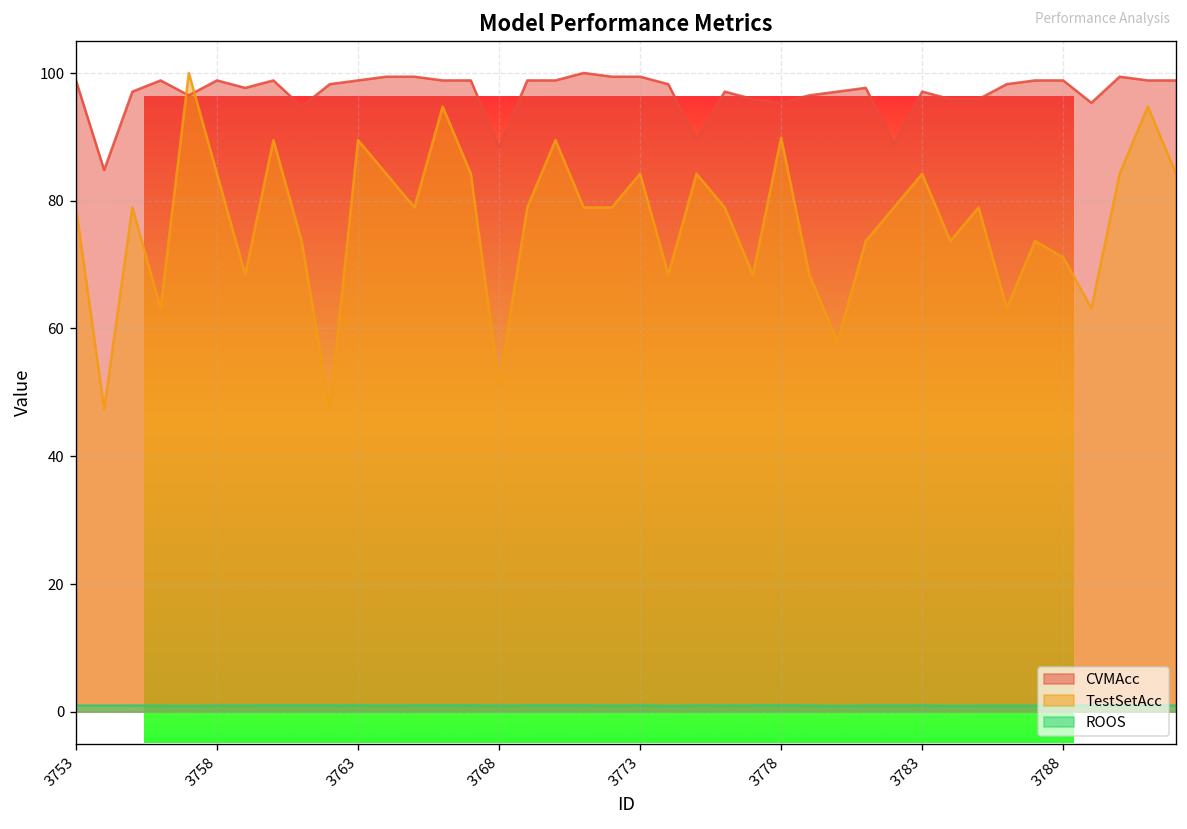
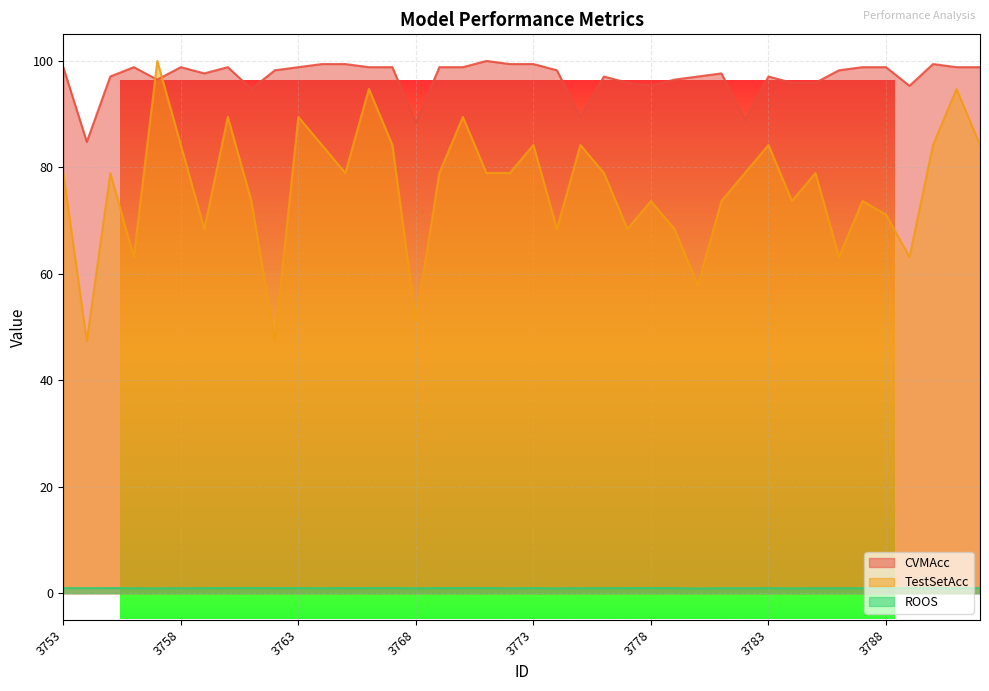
  {
    "CVMAcc": {
      "3753": 99,
      "3758": 99,
      "3763": 99,
      "3768": 88,
      "3773": 99,
      "3778": 95,
      "3783": 97,
      "3788": 99
    },
    "TestSetAcc": {
      "3753": 79,
      "3758": 84,
      "3763": 89,
      "3768": 51,
      "3773": 84,
-     "3778": 90,
+     "3778": 74,
      "3783": 84,
      "3788": 71
    },
    "ROOS": {
      "3753": 1,
      "3758": 1,
      "3763": 1,
      "3768": 1,
      "3773": 1,
      "3778": 1,
      "3783": 1
    }
  }
